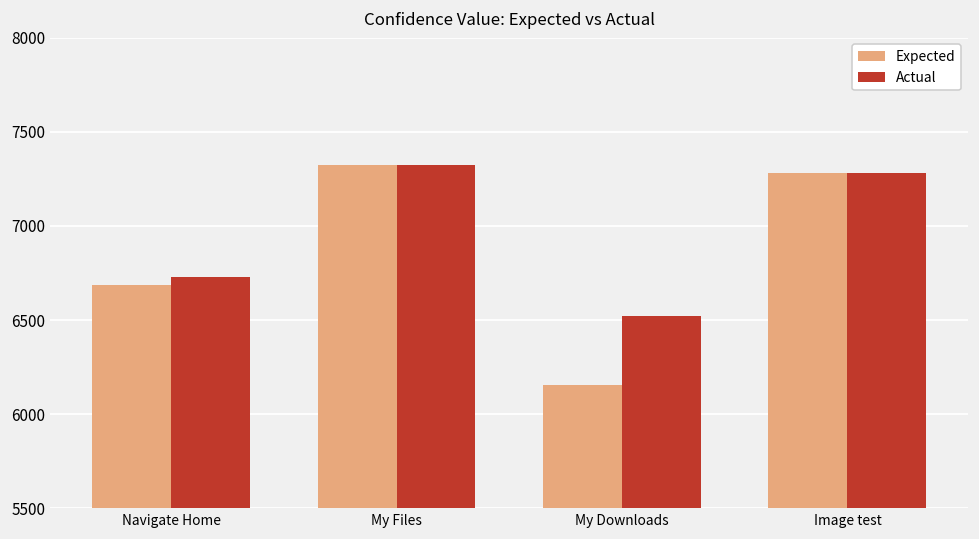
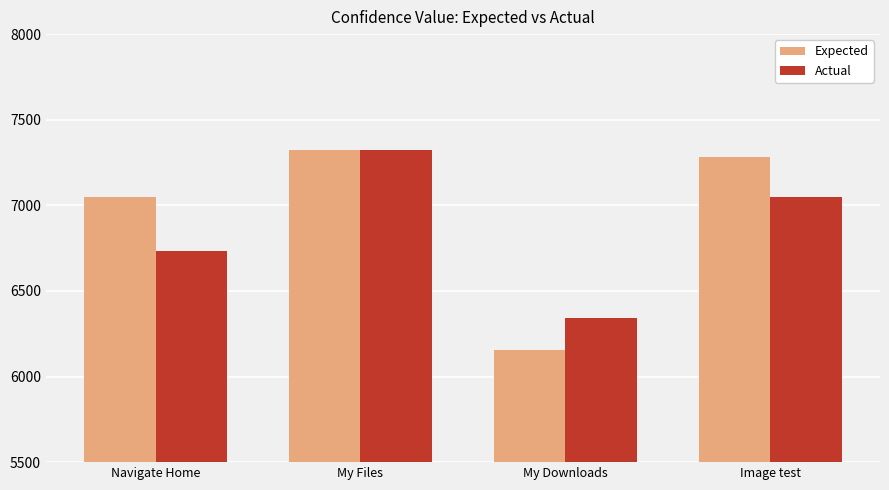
  {
    "Expected": {
-     "Navigate Home": 6690,
+     "Navigate Home": 7050,
      "My Files": 7330,
      "My Downloads": 6150,
      "Image test": 7280
    },
    "Actual": {
      "Navigate Home": 6730,
      "My Files": 7330,
-     "My Downloads": 6520,
-     "Image test": 7280
+     "My Downloads": 6340,
+     "Image test": 7050
    }
  }
